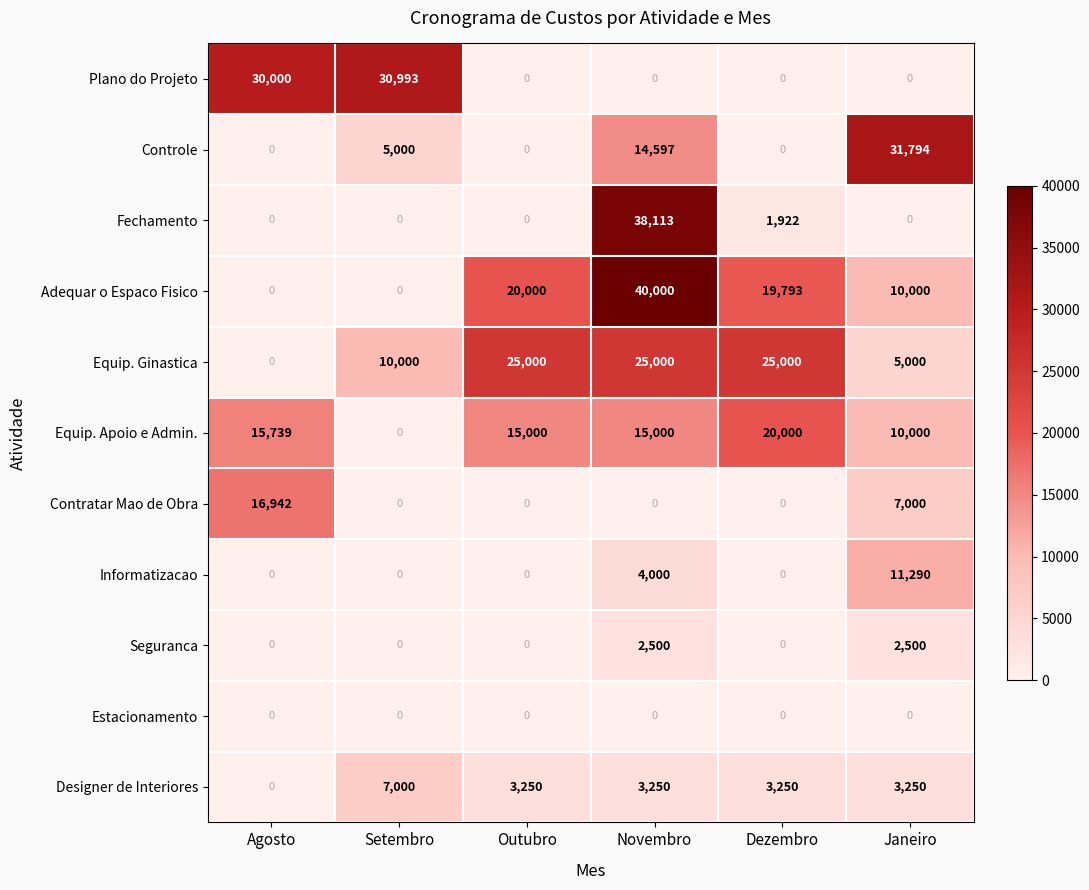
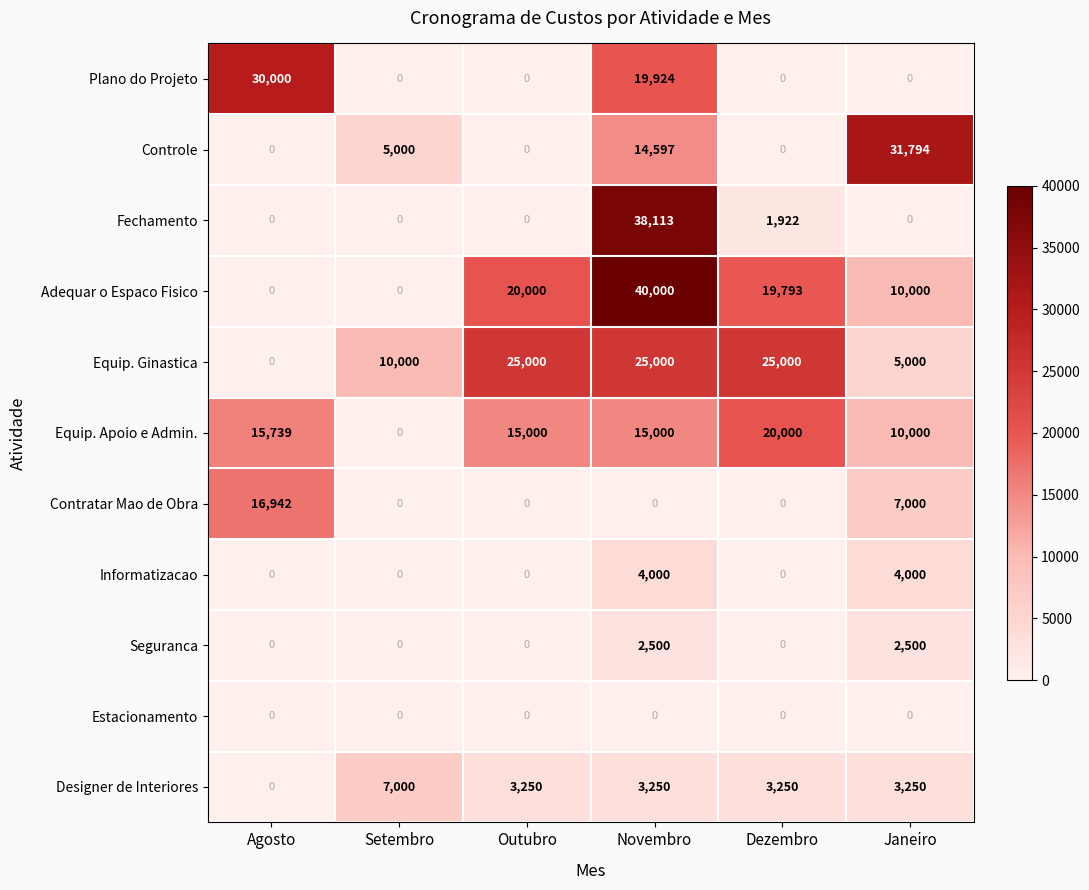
  {
    "Plano do Projeto": {
      "Agosto": "30,000",
-     "Setembro": "30,993",
+     "Setembro": "0",
      "Outubro": "0",
-     "Novembro": "0",
+     "Novembro": "19,924",
      "Dezembro": "0",
      "Janeiro": "0"
    },
    "Controle": {
      "Agosto": "0",
      "Setembro": "5,000",
      "Outubro": "0",
      "Novembro": "14,597",
      "Dezembro": "0",
      "Janeiro": "31,794"
    },
    "Fechamento": {
      "Agosto": "0",
      "Setembro": "0",
      "Outubro": "0",
      "Novembro": "38,113",
      "Dezembro": "1,922",
      "Janeiro": "0"
    },
    "Adequar o Espaco Fisico": {
      "Agosto": "0",
      "Setembro": "0",
      "Outubro": "20,000",
      "Novembro": "40,000",
      "Dezembro": "19,793",
      "Janeiro": "10,000"
    },
    "Equip. Ginastica": {
      "Agosto": "0",
      "Setembro": "10,000",
      "Outubro": "25,000",
      "Novembro": "25,000",
      "Dezembro": "25,000",
      "Janeiro": "5,000"
    },
    "Equip. Apoio e Admin.": {
      "Agosto": "15,739",
      "Setembro": "0",
      "Outubro": "15,000",
      "Novembro": "15,000",
      "Dezembro": "20,000",
      "Janeiro": "10,000"
    },
    "Contratar Mao de Obra": {
      "Agosto": "16,942",
      "Setembro": "0",
      "Outubro": "0",
      "Novembro": "0",
      "Dezembro": "0",
      "Janeiro": "7,000"
    },
    "Informatizacao": {
      "Agosto": "0",
      "Setembro": "0",
      "Outubro": "0",
      "Novembro": "4,000",
      "Dezembro": "0",
-     "Janeiro": "11,290"
+     "Janeiro": "4,000"
    },
    "Seguranca": {
      "Agosto": "0",
      "Setembro": "0",
      "Outubro": "0",
      "Novembro": "2,500",
      "Dezembro": "0",
      "Janeiro": "2,500"
    },
    "Estacionamento": {
      "Agosto": "0",
      "Setembro": "0",
      "Outubro": "0",
      "Novembro": "0",
      "Dezembro": "0",
      "Janeiro": "0"
    },
    "Designer de Interiores": {
      "Agosto": "0",
      "Setembro": "7,000",
      "Outubro": "3,250",
      "Novembro": "3,250",
      "Dezembro": "3,250",
      "Janeiro": "3,250"
    }
  }
